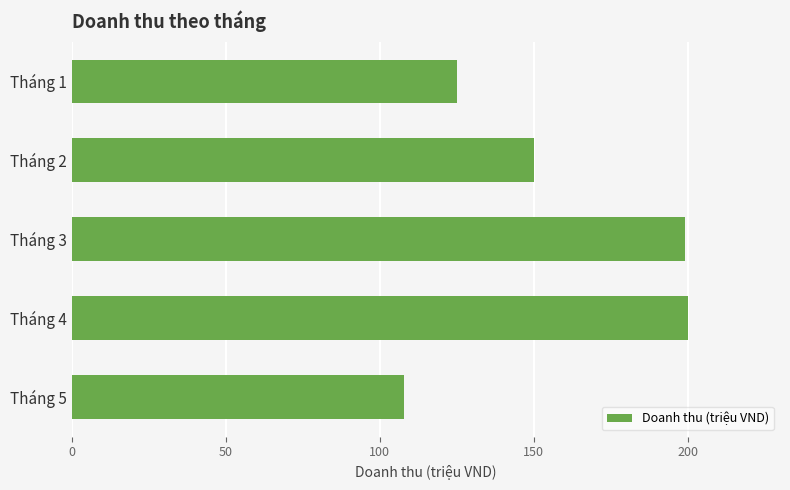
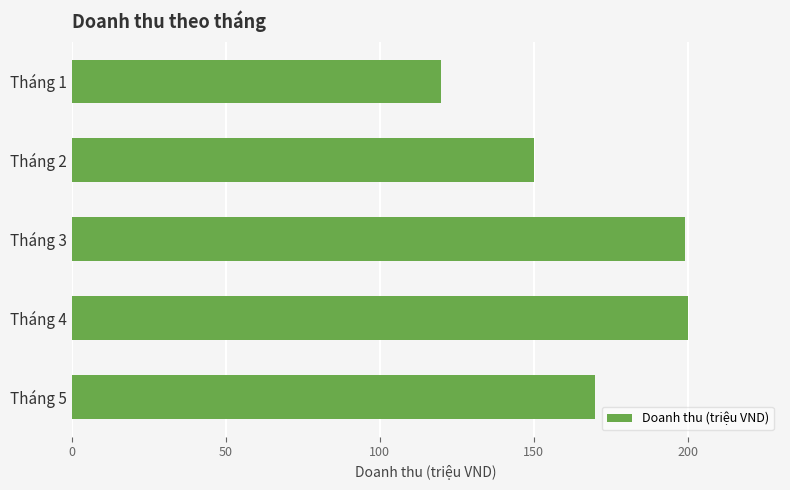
  {
-   "Tháng 1": 125,
+   "Tháng 1": 120,
    "Tháng 2": 150,
    "Tháng 3": 199,
    "Tháng 4": 200,
-   "Tháng 5": 108
+   "Tháng 5": 170
  }
